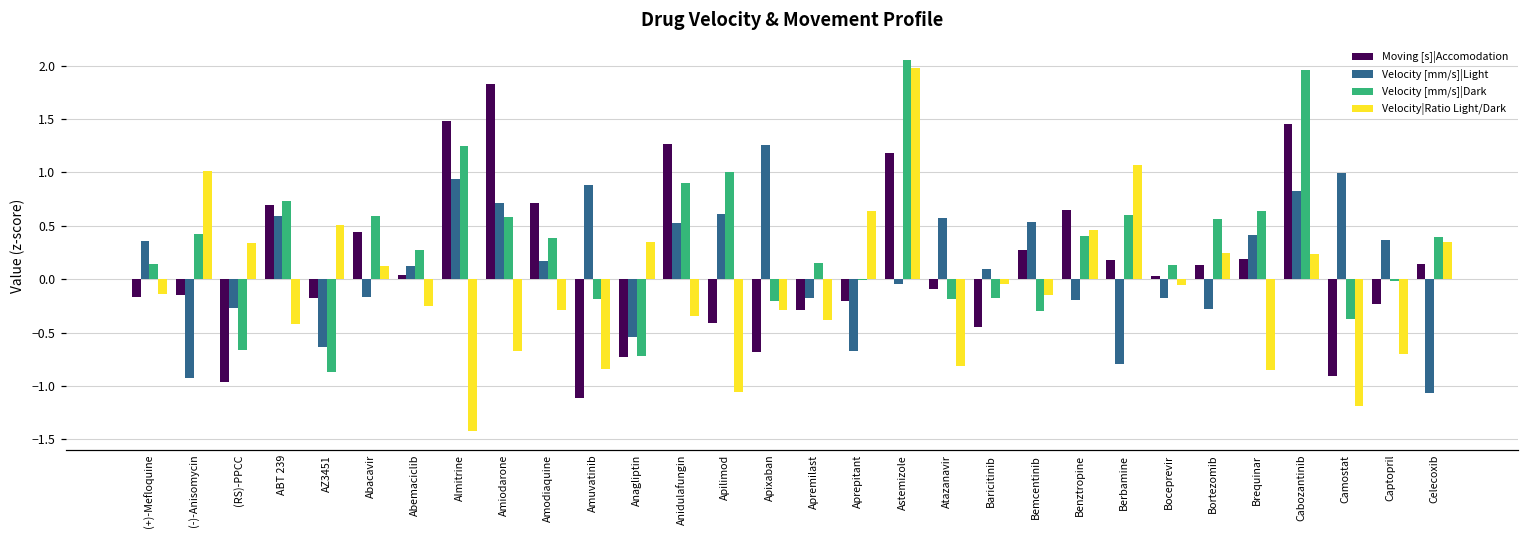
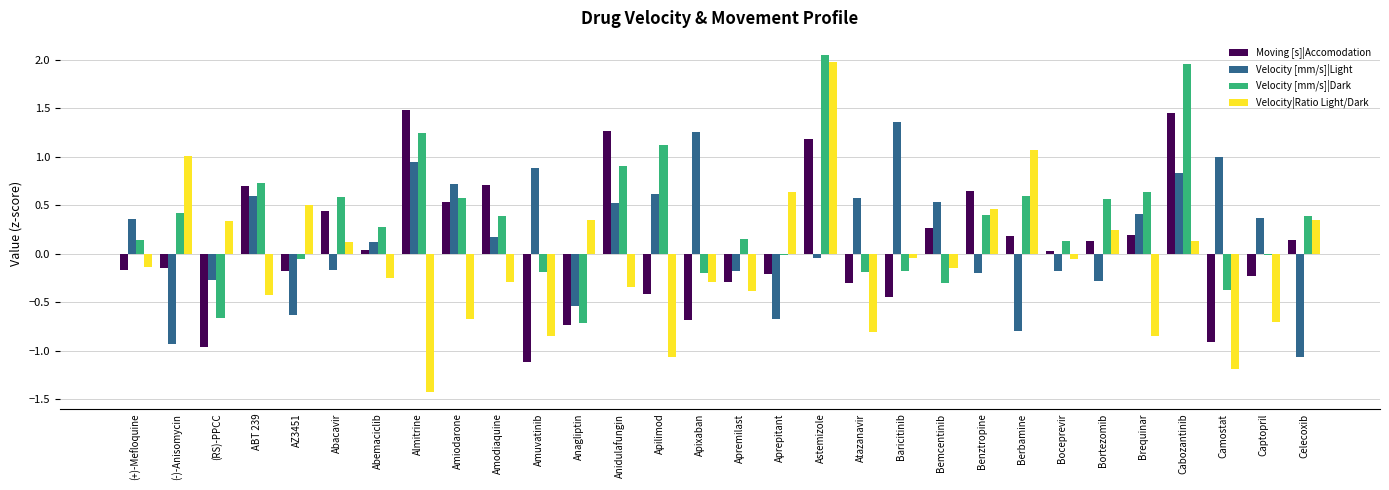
  {
    "Moving [s]|Accomodation": {
      "(+)-Mefloquine": -0.2,
      "(-)-Anisomycin": -0.1,
      "(RS)-PPCC": -1.0,
      "ABT 239": 0.7,
      "AZ3451": -0.2,
      "Abacavir": 0.4,
      "Abemaciclib": 0.0,
      "Almitrine": 1.5,
-     "Amiodarone": 1.8,
+     "Amiodarone": 0.5,
      "Amodiaquine": 0.7,
      "Amuvatinib": -1.1,
      "Anagliptin": -0.7,
      "Anidulafungin": 1.3,
      "Apilimod": -0.4,
      "Apixaban": -0.7,
      "Apremilast": -0.3,
      "Aprepitant": -0.2,
      "Astemizole": 1.2,
-     "Atazanavir": -0.1,
+     "Atazanavir": -0.3,
      "Baricitinib": -0.4,
      "Bemcentinib": 0.3,
      "Benztropine": 0.6,
      "Berbamine": 0.2,
      "Boceprevir": 0.0,
      "Bortezomib": 0.1,
      "Brequinar": 0.2,
      "Cabozantinib": 1.5,
      "Camostat": -0.9,
      "Captopril": -0.2,
      "Celecoxib": 0.1
    },
    "Velocity [mm/s]|Light": {
      "(+)-Mefloquine": 0.4,
      "(-)-Anisomycin": -0.9,
      "(RS)-PPCC": -0.3,
      "ABT 239": 0.6,
      "AZ3451": -0.6,
      "Abacavir": -0.2,
      "Abemaciclib": 0.1,
      "Almitrine": 0.9,
      "Amiodarone": 0.7,
      "Amodiaquine": 0.2,
      "Amuvatinib": 0.9,
      "Anagliptin": -0.5,
      "Anidulafungin": 0.5,
      "Apilimod": 0.6,
      "Apixaban": 1.3,
      "Apremilast": -0.2,
      "Aprepitant": -0.7,
      "Astemizole": 0.0,
      "Atazanavir": 0.6,
-     "Baricitinib": 0.1,
+     "Baricitinib": 1.4,
      "Bemcentinib": 0.5,
      "Benztropine": -0.2,
      "Berbamine": -0.8,
      "Boceprevir": -0.2,
      "Bortezomib": -0.3,
      "Brequinar": 0.4,
      "Cabozantinib": 0.8,
      "Camostat": 1.0,
      "Captopril": 0.4,
      "Celecoxib": -1.1
    },
    "Velocity [mm/s]|Dark": {
      "(+)-Mefloquine": 0.1,
      "(-)-Anisomycin": 0.4,
      "(RS)-PPCC": -0.7,
      "ABT 239": 0.7,
-     "AZ3451": -0.9,
+     "AZ3451": -0.1,
      "Abacavir": 0.6,
      "Abemaciclib": 0.3,
      "Almitrine": 1.2,
      "Amiodarone": 0.6,
      "Amodiaquine": 0.4,
      "Amuvatinib": -0.2,
      "Anagliptin": -0.7,
      "Anidulafungin": 0.9,
-     "Apilimod": 1.0,
+     "Apilimod": 1.1,
      "Apixaban": -0.2,
      "Apremilast": 0.1,
      "Astemizole": 2.0,
      "Atazanavir": -0.2,
      "Baricitinib": -0.2,
      "Bemcentinib": -0.3,
      "Benztropine": 0.4,
      "Berbamine": 0.6,
      "Boceprevir": 0.1,
      "Bortezomib": 0.6,
      "Brequinar": 0.6,
      "Cabozantinib": 2.0,
      "Camostat": -0.4,
      "Celecoxib": 0.4
    },
    "Velocity|Ratio Light/Dark": {
      "(+)-Mefloquine": -0.1,
      "(-)-Anisomycin": 1.0,
      "(RS)-PPCC": 0.3,
      "ABT 239": -0.4,
      "AZ3451": 0.5,
      "Abacavir": 0.1,
      "Abemaciclib": -0.2,
      "Almitrine": -1.4,
      "Amiodarone": -0.7,
      "Amodiaquine": -0.3,
      "Amuvatinib": -0.8,
      "Anagliptin": 0.3,
      "Anidulafungin": -0.3,
      "Apilimod": -1.1,
      "Apixaban": -0.3,
      "Apremilast": -0.4,
      "Aprepitant": 0.6,
      "Astemizole": 2.0,
      "Atazanavir": -0.8,
      "Baricitinib": 0.0,
      "Bemcentinib": -0.1,
      "Benztropine": 0.5,
      "Berbamine": 1.1,
      "Boceprevir": -0.1,
      "Bortezomib": 0.2,
      "Brequinar": -0.8,
-     "Cabozantinib": 0.2,
+     "Cabozantinib": 0.1,
      "Camostat": -1.2,
      "Captopril": -0.7,
      "Celecoxib": 0.3
    }
  }
